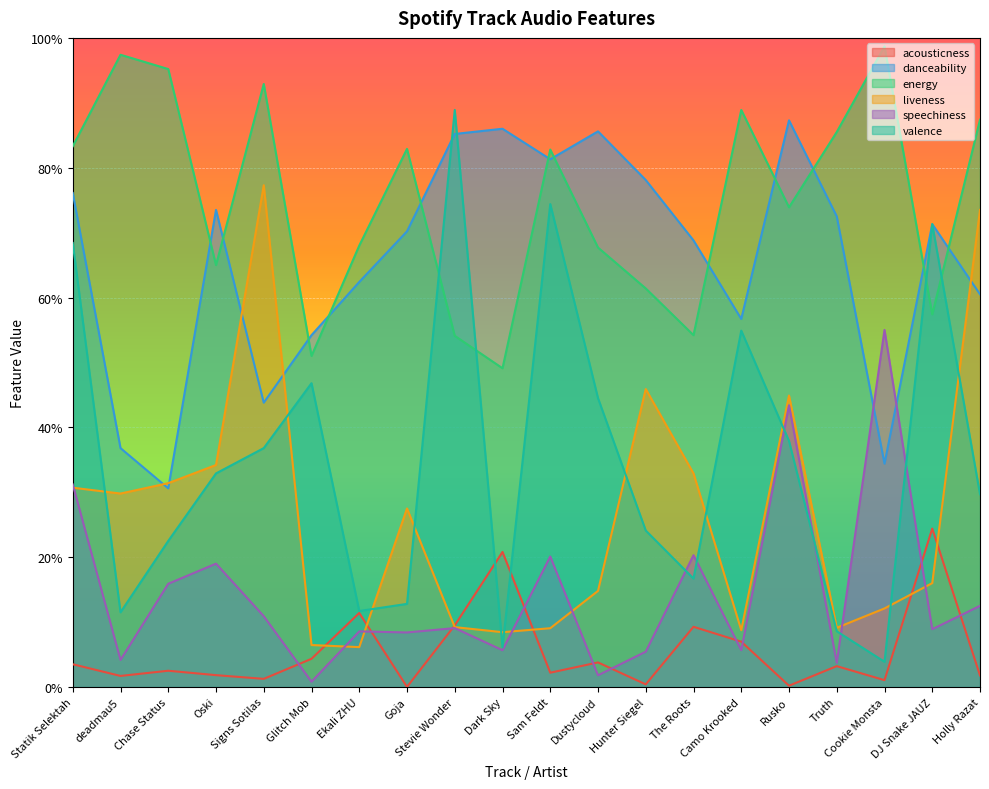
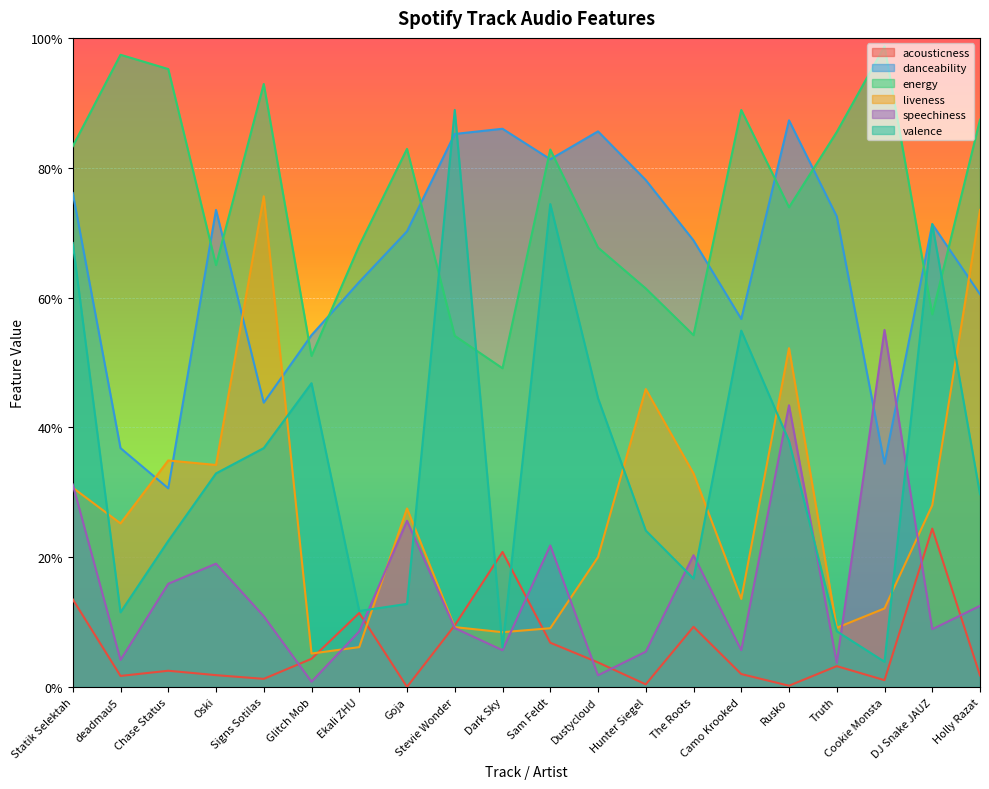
  {
    "acousticness": {
-     "Statik Selektah": "4%",
+     "Statik Selektah": "14%",
      "deadmau5": "2%",
      "Chase Status": "3%",
      "Oski": "2%",
      "Signs Sotilas": "1%",
      "Glitch Mob": "4%",
      "Goja": "0%",
      "Dark Sky": "21%",
-     "Sam Feldt": "2%",
+     "Sam Feldt": "7%",
      "Dustycloud": "4%",
      "Hunter Siegel": "0%",
      "The Roots": "9%",
-     "Camo Krooked": "7%",
+     "Camo Krooked": "2%",
      "Rusko": "0%",
      "Truth": "3%",
      "Cookie Monsta": "1%",
      "DJ Snake JAUZ": "24%",
      "Holly Razat": "2%"
    },
    "liveness": {
      "Statik Selektah": "31%",
-     "deadmau5": "30%",
-     "Chase Status": "31%",
+     "deadmau5": "25%",
+     "Chase Status": "35%",
      "Oski": "34%",
-     "Signs Sotilas": "77%",
-     "Glitch Mob": "6%",
+     "Signs Sotilas": "76%",
+     "Glitch Mob": "5%",
      "Ekali ZHU": "6%",
      "Goja": "28%",
      "Dark Sky": "8%",
      "Sam Feldt": "9%",
-     "Dustycloud": "15%",
+     "Dustycloud": "20%",
      "Hunter Siegel": "46%",
      "The Roots": "33%",
-     "Camo Krooked": "9%",
-     "Rusko": "45%",
+     "Camo Krooked": "14%",
+     "Rusko": "52%",
      "Truth": "9%",
      "Cookie Monsta": "12%",
-     "DJ Snake JAUZ": "16%",
+     "DJ Snake JAUZ": "28%",
      "Holly Razat": "74%"
    },
    "speechiness": {
      "Statik Selektah": "31%",
      "deadmau5": "4%",
      "Chase Status": "16%",
      "Oski": "19%",
      "Signs Sotilas": "11%",
      "Glitch Mob": "1%",
      "Ekali ZHU": "9%",
-     "Goja": "8%",
+     "Goja": "26%",
      "Dark Sky": "6%",
-     "Sam Feldt": "20%",
+     "Sam Feldt": "22%",
      "Dustycloud": "2%",
      "Hunter Siegel": "5%",
      "The Roots": "20%",
      "Camo Krooked": "6%",
      "Rusko": "43%",
      "Truth": "4%",
      "Cookie Monsta": "55%",
      "DJ Snake JAUZ": "9%",
      "Holly Razat": "13%"
    }
  }
